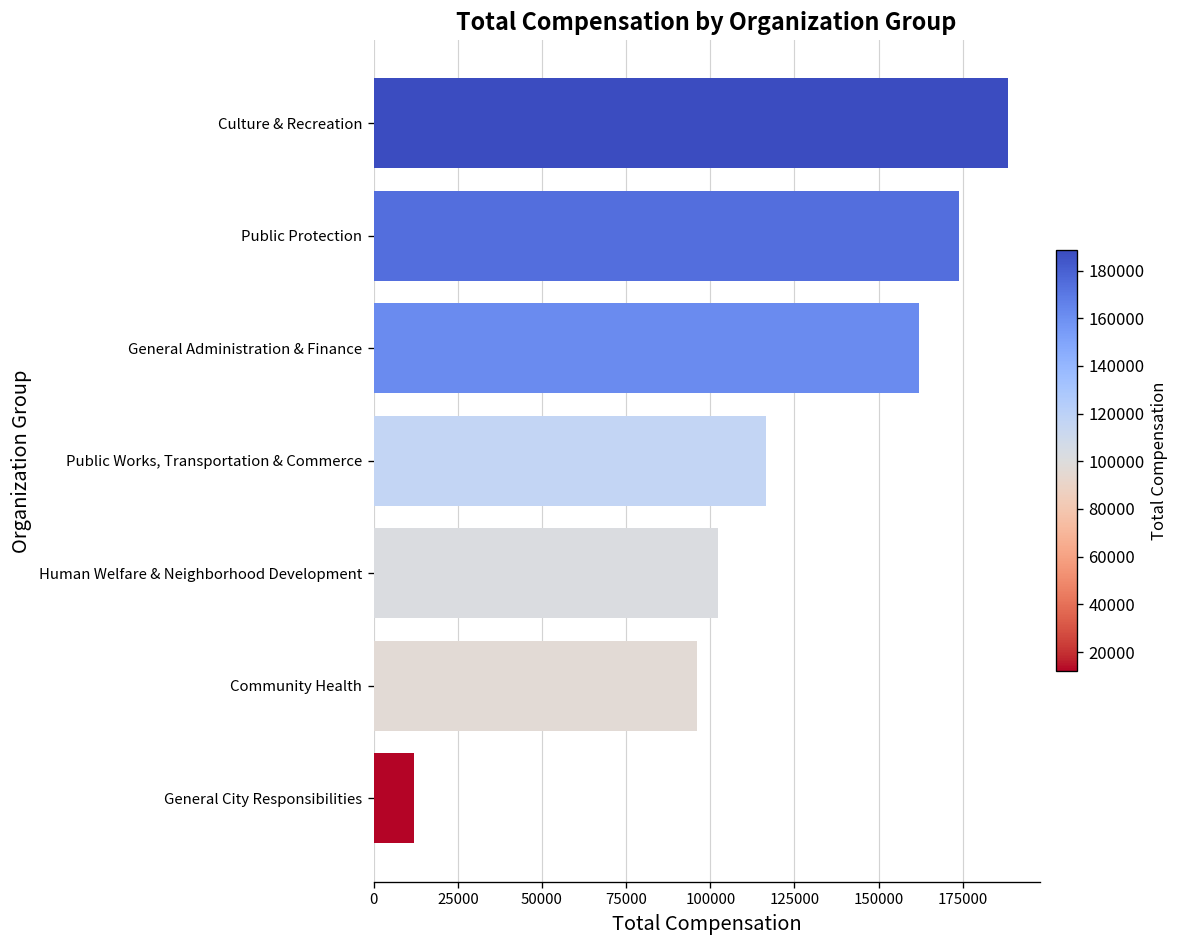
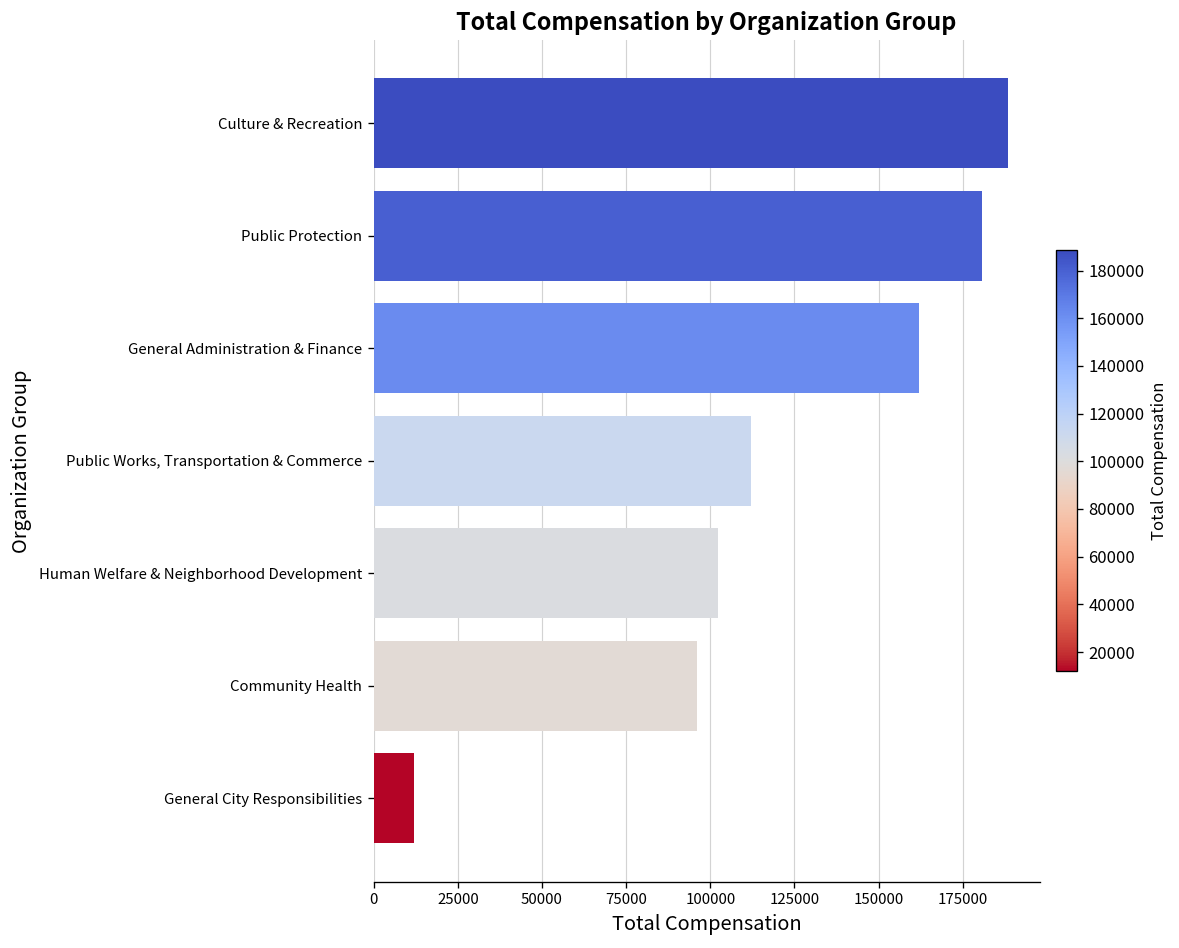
  {
    "Culture & Recreation": 188000,
-   "Public Protection": 174000,
+   "Public Protection": 181000,
    "General Administration & Finance": 162000,
-   "Public Works, Transportation & Commerce": 116000,
+   "Public Works, Transportation & Commerce": 112000,
    "Human Welfare & Neighborhood Development": 102000,
    "Community Health": 96000,
    "General City Responsibilities": 12000
  }
